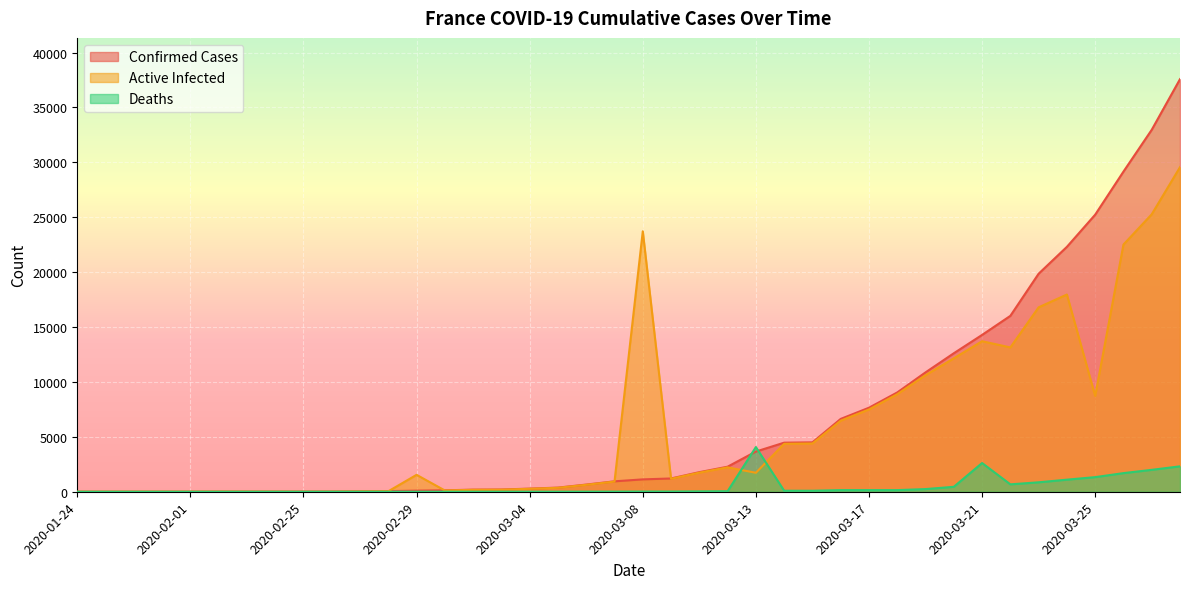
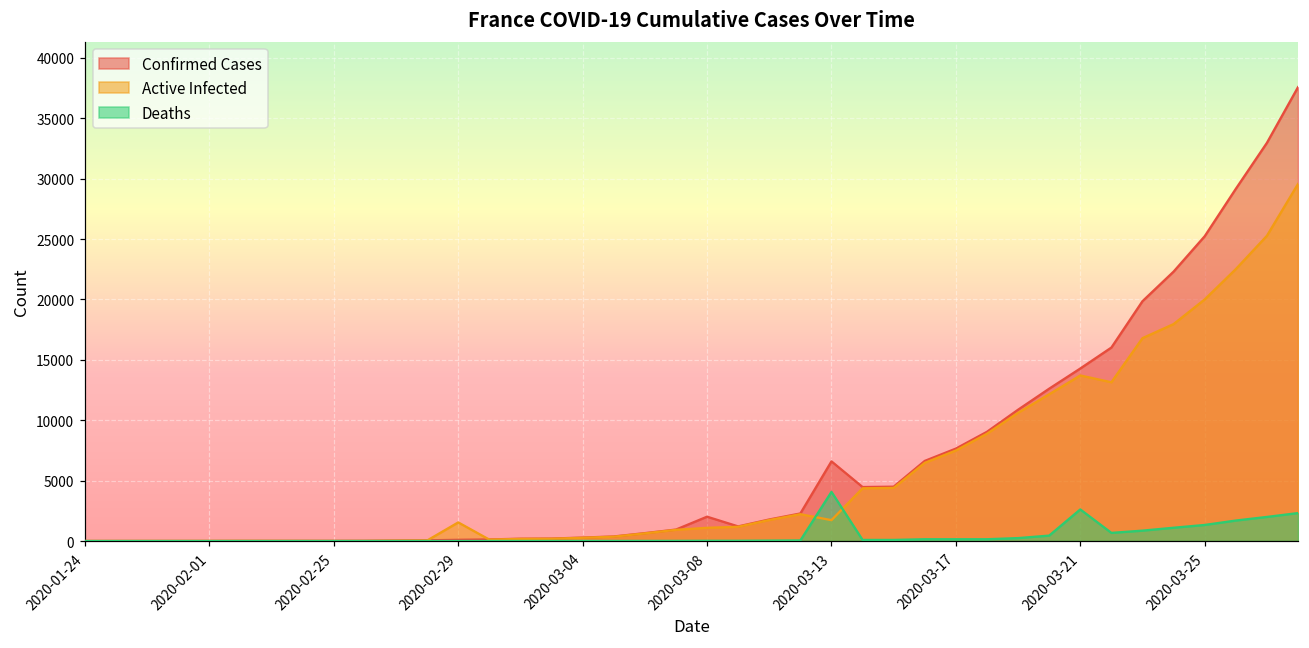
  {
    "Confirmed Cases": {
-     "2020-03-08": 1100,
-     "2020-03-13": 3700,
+     "2020-03-08": 2000,
+     "2020-03-13": 6600,
      "2020-03-21": 14300,
      "2020-03-25": 25200
    },
    "Active Infected": {
      "2020-02-29": 1500,
-     "2020-03-08": 23700,
+     "2020-03-08": 1100,
      "2020-03-13": 1700,
      "2020-03-21": 13700,
-     "2020-03-25": 8700
+     "2020-03-25": 20000
    },
    "Deaths": {
      "2020-03-04": 0,
      "2020-03-08": 0,
      "2020-03-13": 4100,
      "2020-03-17": 100,
      "2020-03-21": 2600,
      "2020-03-25": 1300
    }
  }
